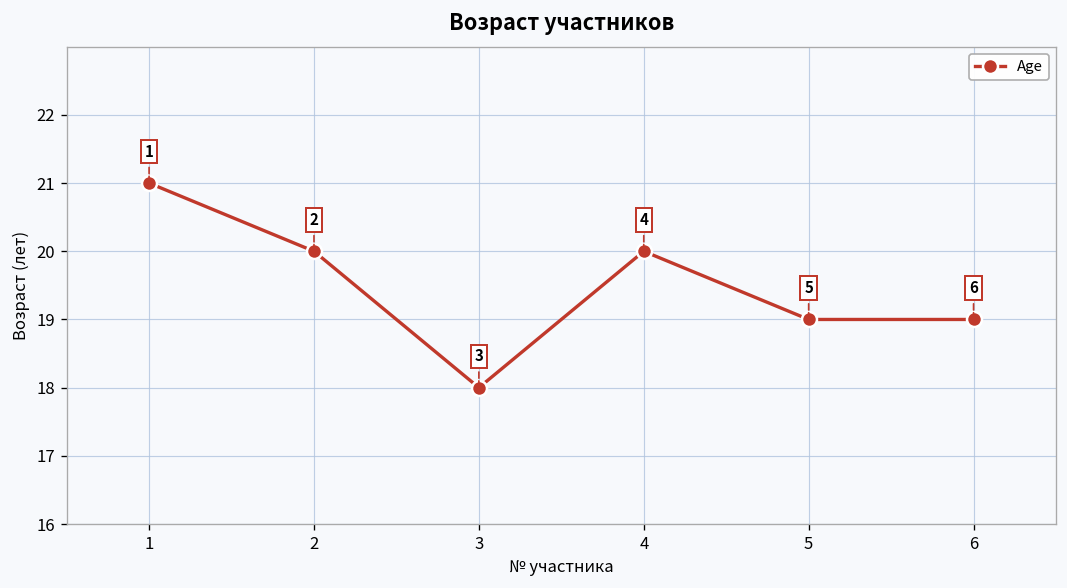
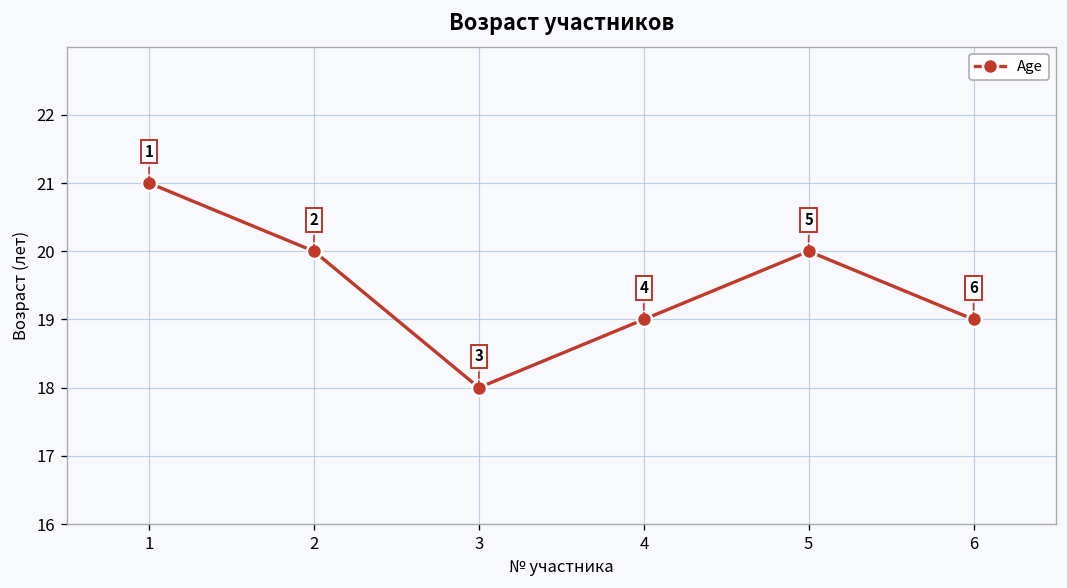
  {
-   "4": 20,
-   "5": 19
+   "4": 19,
+   "5": 20
  }
